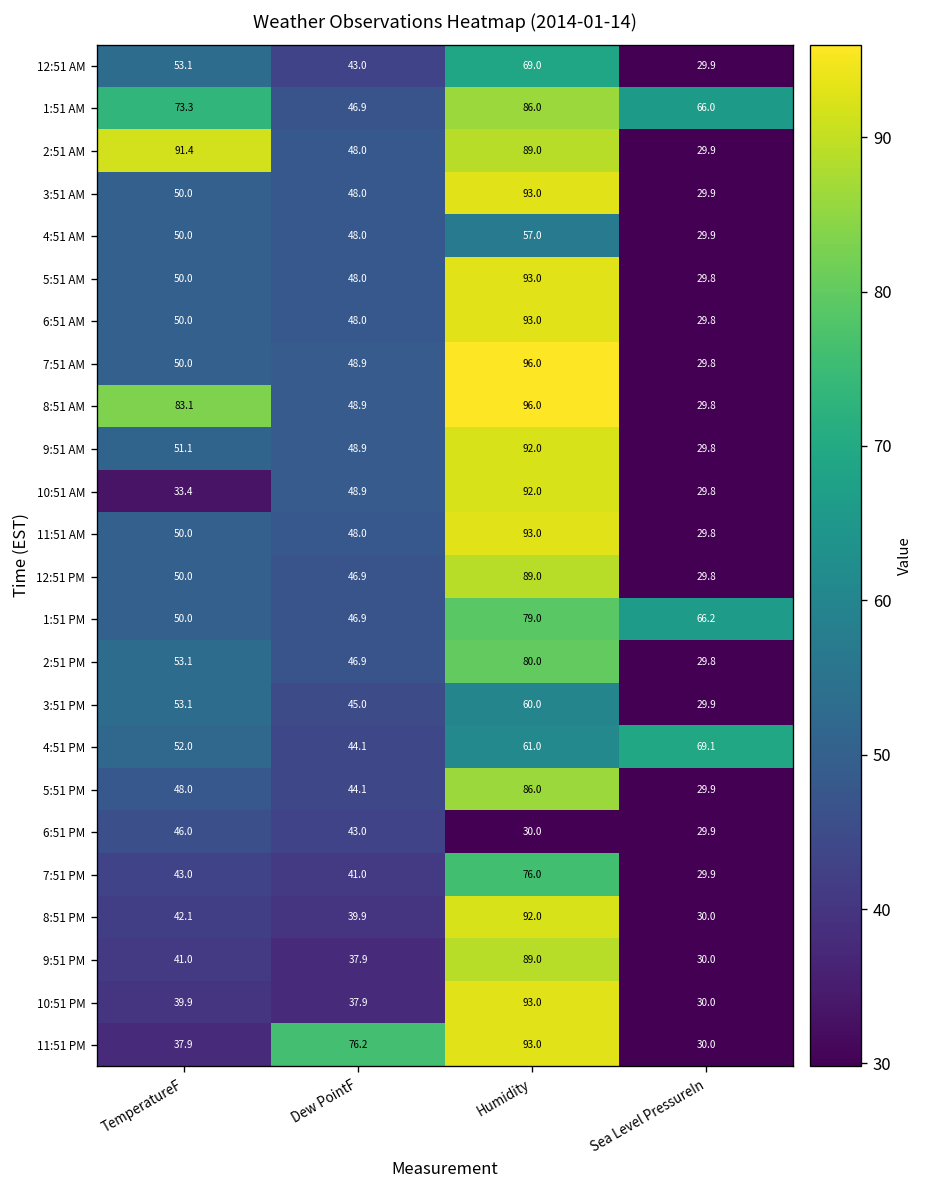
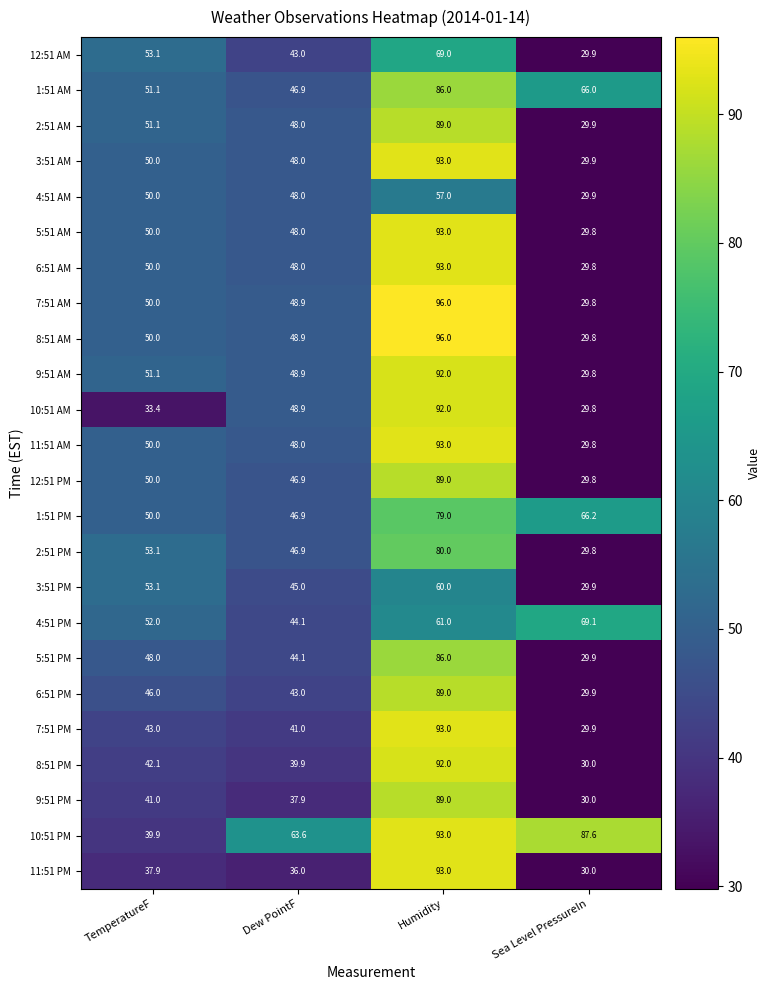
  {
    "12:51 AM": {
      "TemperatureF": 53.1,
      "Dew PointF": 43.0,
      "Humidity": 69.0,
      "Sea Level PressureIn": 29.9
    },
    "1:51 AM": {
-     "TemperatureF": 73.3,
+     "TemperatureF": 51.1,
      "Dew PointF": 46.9,
      "Humidity": 86.0,
      "Sea Level PressureIn": 66.0
    },
    "2:51 AM": {
-     "TemperatureF": 91.4,
+     "TemperatureF": 51.1,
      "Dew PointF": 48.0,
      "Humidity": 89.0,
      "Sea Level PressureIn": 29.9
    },
    "3:51 AM": {
      "TemperatureF": 50.0,
      "Dew PointF": 48.0,
      "Humidity": 93.0,
      "Sea Level PressureIn": 29.9
    },
    "4:51 AM": {
      "TemperatureF": 50.0,
      "Dew PointF": 48.0,
      "Humidity": 57.0,
      "Sea Level PressureIn": 29.9
    },
    "5:51 AM": {
      "TemperatureF": 50.0,
      "Dew PointF": 48.0,
      "Humidity": 93.0,
      "Sea Level PressureIn": 29.8
    },
    "6:51 AM": {
      "TemperatureF": 50.0,
      "Dew PointF": 48.0,
      "Humidity": 93.0,
      "Sea Level PressureIn": 29.8
    },
    "7:51 AM": {
      "TemperatureF": 50.0,
      "Dew PointF": 48.9,
      "Humidity": 96.0,
      "Sea Level PressureIn": 29.8
    },
    "8:51 AM": {
-     "TemperatureF": 83.1,
+     "TemperatureF": 50.0,
      "Dew PointF": 48.9,
      "Humidity": 96.0,
      "Sea Level PressureIn": 29.8
    },
    "9:51 AM": {
      "TemperatureF": 51.1,
      "Dew PointF": 48.9,
      "Humidity": 92.0,
      "Sea Level PressureIn": 29.8
    },
    "10:51 AM": {
      "TemperatureF": 33.4,
      "Dew PointF": 48.9,
      "Humidity": 92.0,
      "Sea Level PressureIn": 29.8
    },
    "11:51 AM": {
      "TemperatureF": 50.0,
      "Dew PointF": 48.0,
      "Humidity": 93.0,
      "Sea Level PressureIn": 29.8
    },
    "12:51 PM": {
      "TemperatureF": 50.0,
      "Dew PointF": 46.9,
      "Humidity": 89.0,
      "Sea Level PressureIn": 29.8
    },
    "1:51 PM": {
      "TemperatureF": 50.0,
      "Dew PointF": 46.9,
      "Humidity": 79.0,
      "Sea Level PressureIn": 66.2
    },
    "2:51 PM": {
      "TemperatureF": 53.1,
      "Dew PointF": 46.9,
      "Humidity": 80.0,
      "Sea Level PressureIn": 29.8
    },
    "3:51 PM": {
      "TemperatureF": 53.1,
      "Dew PointF": 45.0,
      "Humidity": 60.0,
      "Sea Level PressureIn": 29.9
    },
    "4:51 PM": {
      "TemperatureF": 52.0,
      "Dew PointF": 44.1,
      "Humidity": 61.0,
      "Sea Level PressureIn": 69.1
    },
    "5:51 PM": {
      "TemperatureF": 48.0,
      "Dew PointF": 44.1,
      "Humidity": 86.0,
      "Sea Level PressureIn": 29.9
    },
    "6:51 PM": {
      "TemperatureF": 46.0,
      "Dew PointF": 43.0,
-     "Humidity": 30.0,
+     "Humidity": 89.0,
      "Sea Level PressureIn": 29.9
    },
    "7:51 PM": {
      "TemperatureF": 43.0,
      "Dew PointF": 41.0,
-     "Humidity": 76.0,
+     "Humidity": 93.0,
      "Sea Level PressureIn": 29.9
    },
    "8:51 PM": {
      "TemperatureF": 42.1,
      "Dew PointF": 39.9,
      "Humidity": 92.0,
      "Sea Level PressureIn": 30.0
    },
    "9:51 PM": {
      "TemperatureF": 41.0,
      "Dew PointF": 37.9,
      "Humidity": 89.0,
      "Sea Level PressureIn": 30.0
    },
    "10:51 PM": {
      "TemperatureF": 39.9,
-     "Dew PointF": 37.9,
+     "Dew PointF": 63.6,
      "Humidity": 93.0,
-     "Sea Level PressureIn": 30.0
+     "Sea Level PressureIn": 87.6
    },
    "11:51 PM": {
      "TemperatureF": 37.9,
-     "Dew PointF": 76.2,
+     "Dew PointF": 36.0,
      "Humidity": 93.0,
      "Sea Level PressureIn": 30.0
    }
  }
